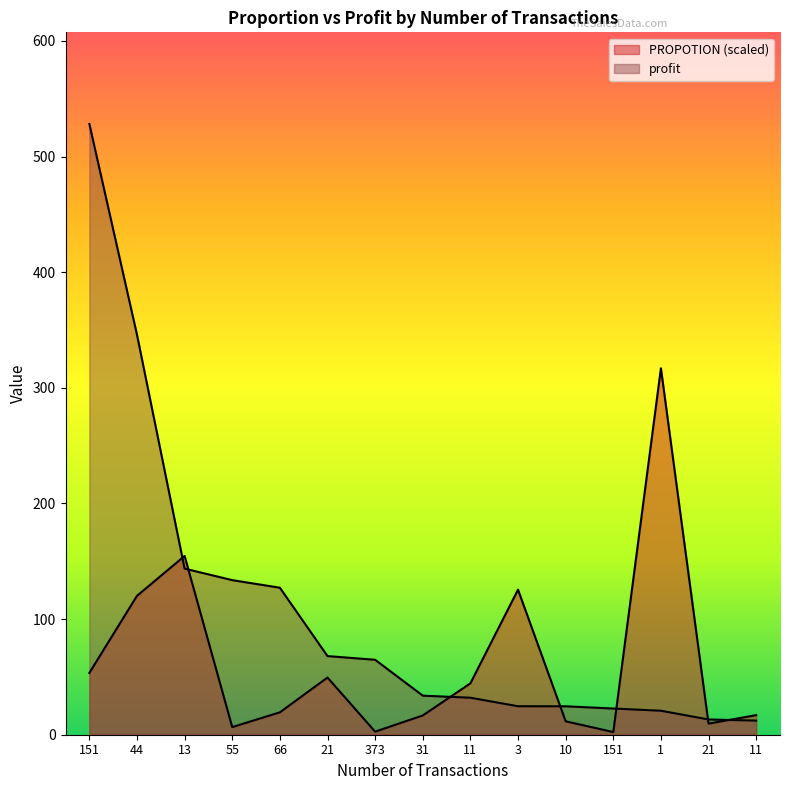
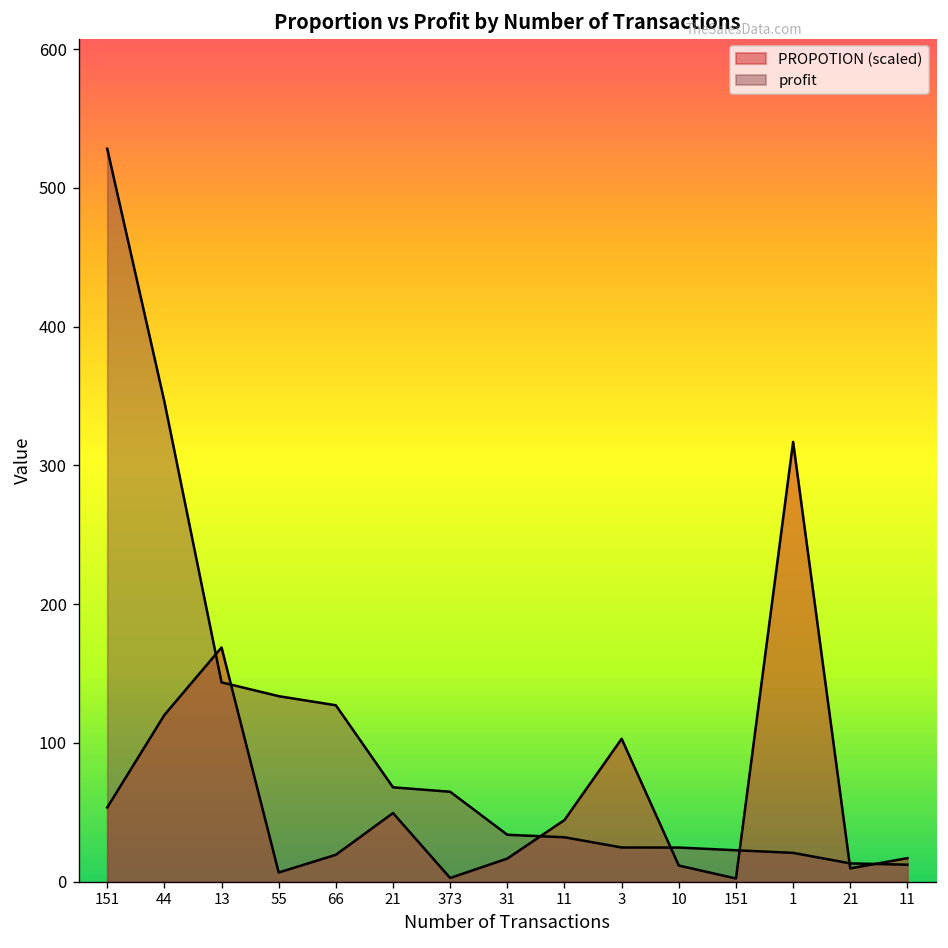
  {
    "PROPOTION (scaled)": {
      "44": 120,
-     "13": 155,
+     "13": 169,
      "55": 7,
      "66": 19,
      "373": 3,
      "31": 17,
-     "3": 125,
+     "3": 103,
      "10": 12,
      "1": 317
    },
    "profit": {
      "44": 346,
      "13": 144,
      "55": 134,
      "66": 127,
      "373": 65,
      "31": 34,
      "3": 25,
      "10": 25,
      "1": 21
    }
  }
